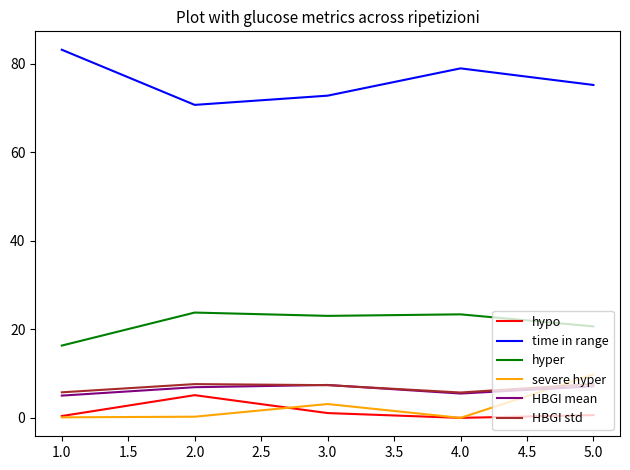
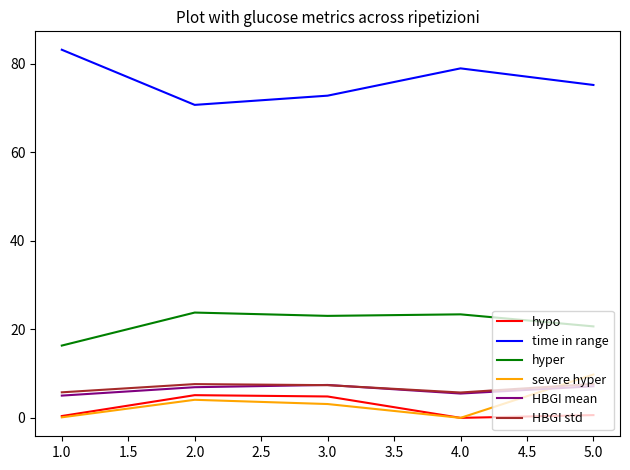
  {
    "hypo": {
      "2.0": 5,
-     "3.0": 1
+     "3.0": 5
    },
    "time in range": {
      "1.0": 83,
      "2.0": 71,
      "3.0": 73,
      "4.0": 79,
      "5.0": 75
    },
    "hyper": {
      "1.0": 16,
      "2.0": 24,
      "3.0": 23,
      "4.0": 23
    },
    "severe hyper": {
-     "2.0": 0,
+     "2.0": 4,
      "3.0": 3
    },
    "HBGI mean": {
      "1.0": 5,
      "2.0": 7
    },
    "HBGI std": {
      "1.0": 6,
      "2.0": 8
    }
  }
